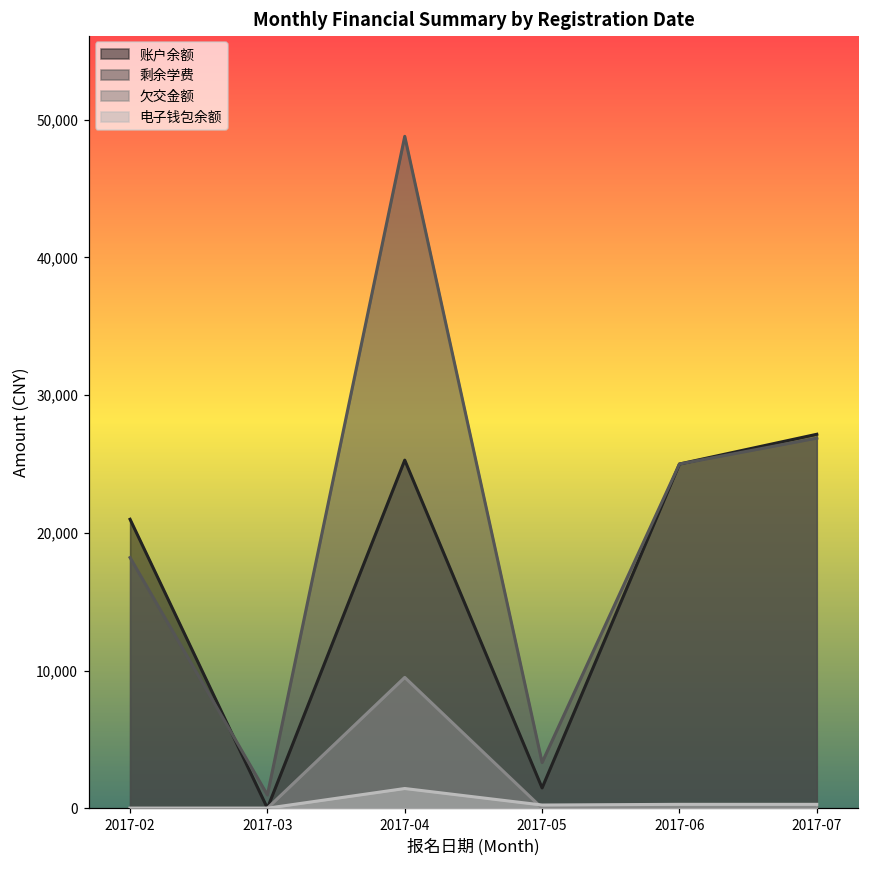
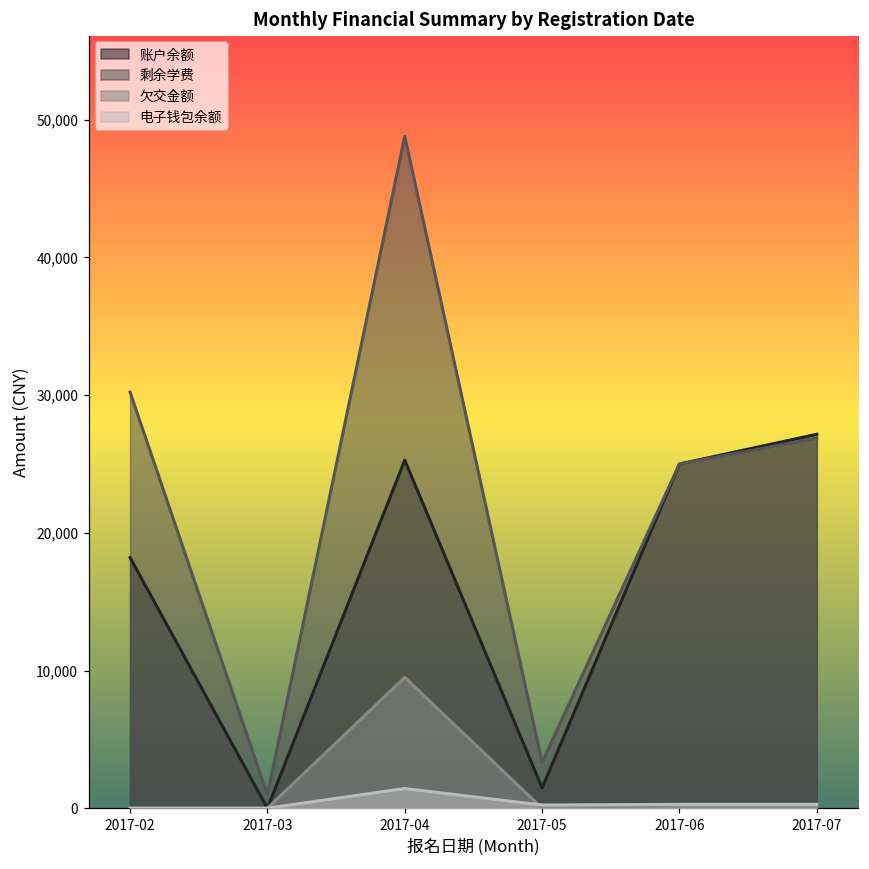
  {
    "账户余额": {
-     "2017-02": "21,000",
+     "2017-02": "18,200",
      "2017-04": "25,300",
      "2017-05": "1,500",
      "2017-07": "27,200"
    },
    "剩余学费": {
-     "2017-02": "18,200",
+     "2017-02": "30,200",
      "2017-03": "1,000",
      "2017-04": "48,800",
      "2017-05": "3,300",
      "2017-07": "26,900"
    },
    "欠交金额": {
      "2017-04": "9,500",
      "2017-05": "0",
      "2017-06": "0",
      "2017-07": "0"
    },
    "电子钱包余额": {
      "2017-04": "1,400",
      "2017-05": "200",
      "2017-06": "300",
      "2017-07": "300"
    }
  }
